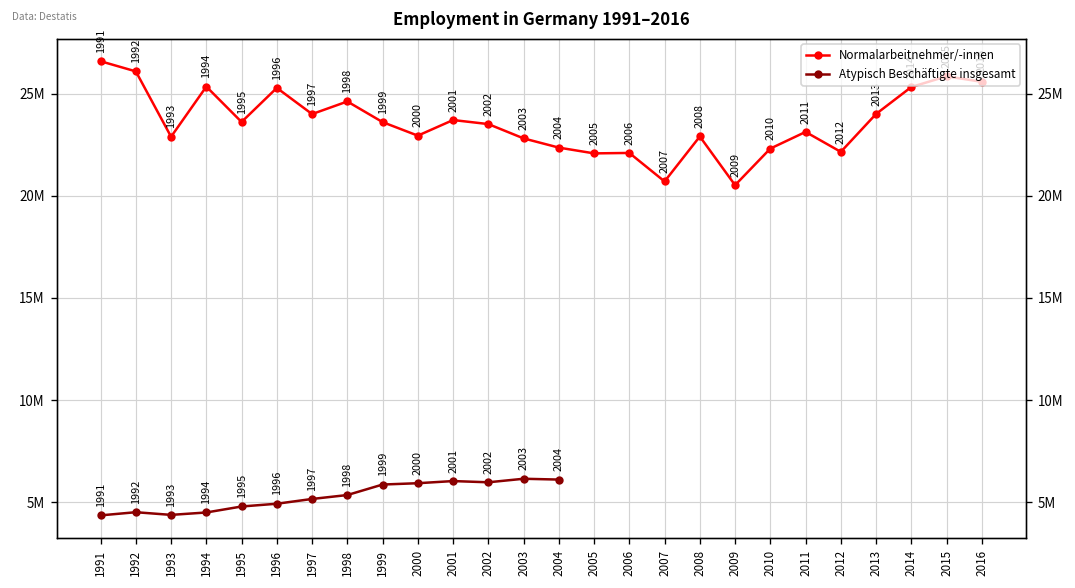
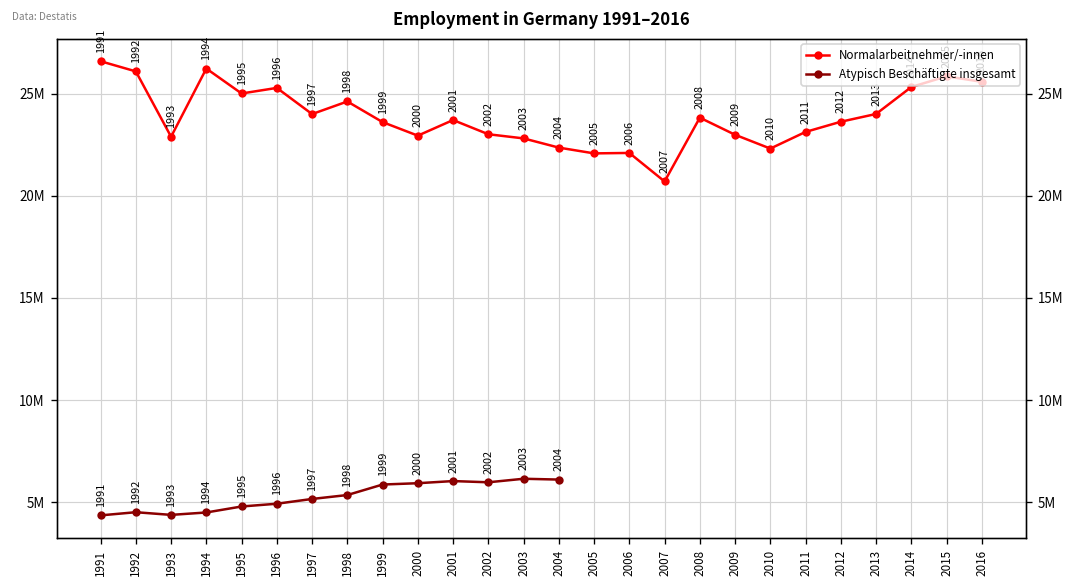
  {
    "Normalarbeitnehmer/-innen": {
-     "1994": 25400000,
-     "1995": 23600000,
-     "2002": 23500000,
-     "2008": 22900000,
-     "2009": 20500000,
-     "2012": 22200000
+     "1994": 26200000,
+     "1995": 25000000,
+     "2002": 23000000,
+     "2008": 23800000,
+     "2009": 23000000,
+     "2012": 23600000
    }
  }
